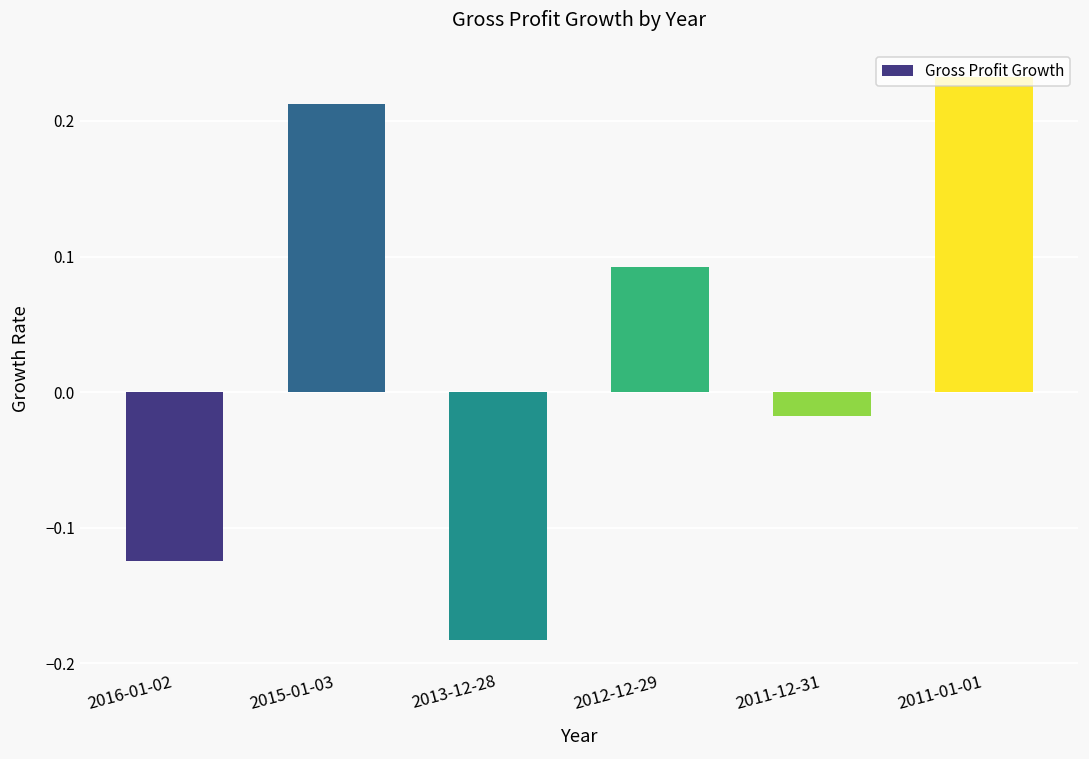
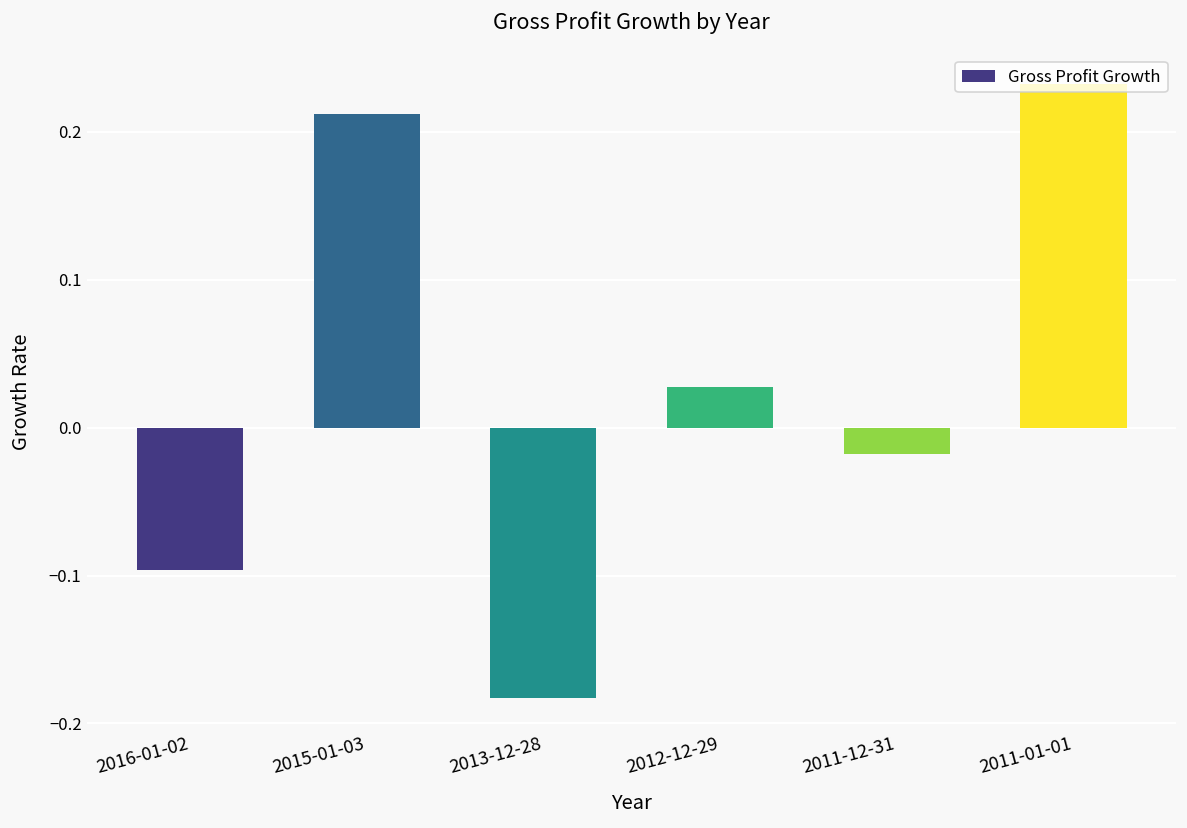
  {
-   "2016-01-02": -0.125,
+   "2016-01-02": -0.096,
    "2015-01-03": 0.212,
    "2013-12-28": -0.183,
-   "2012-12-29": 0.092,
+   "2012-12-29": 0.028,
    "2011-12-31": -0.018
  }
